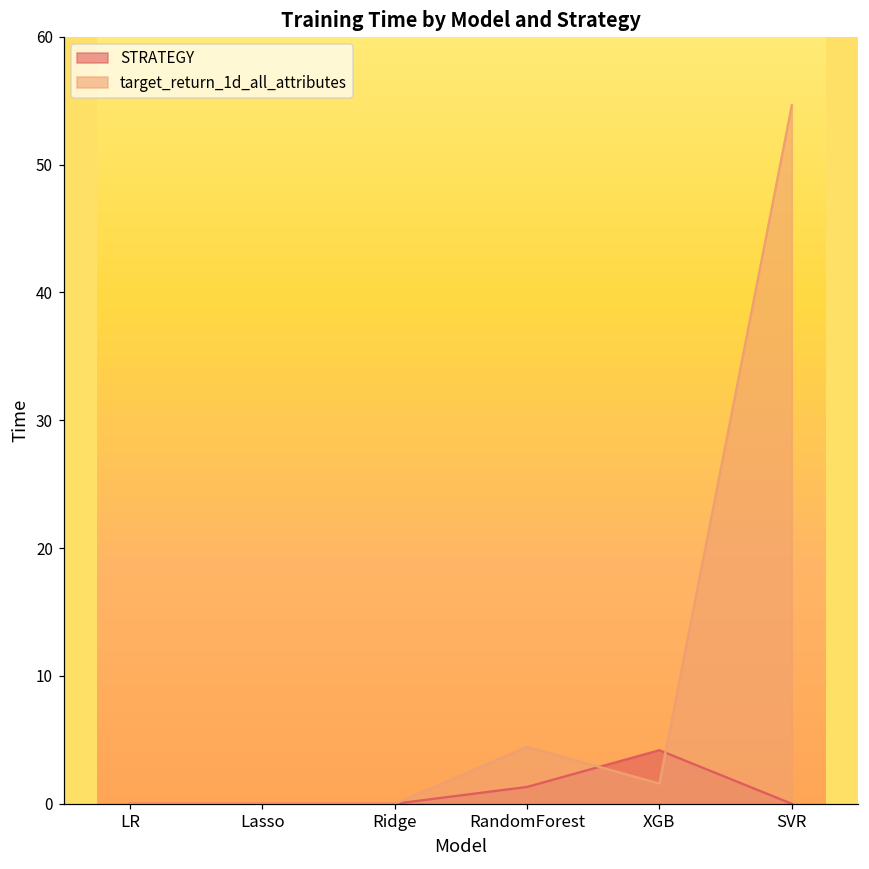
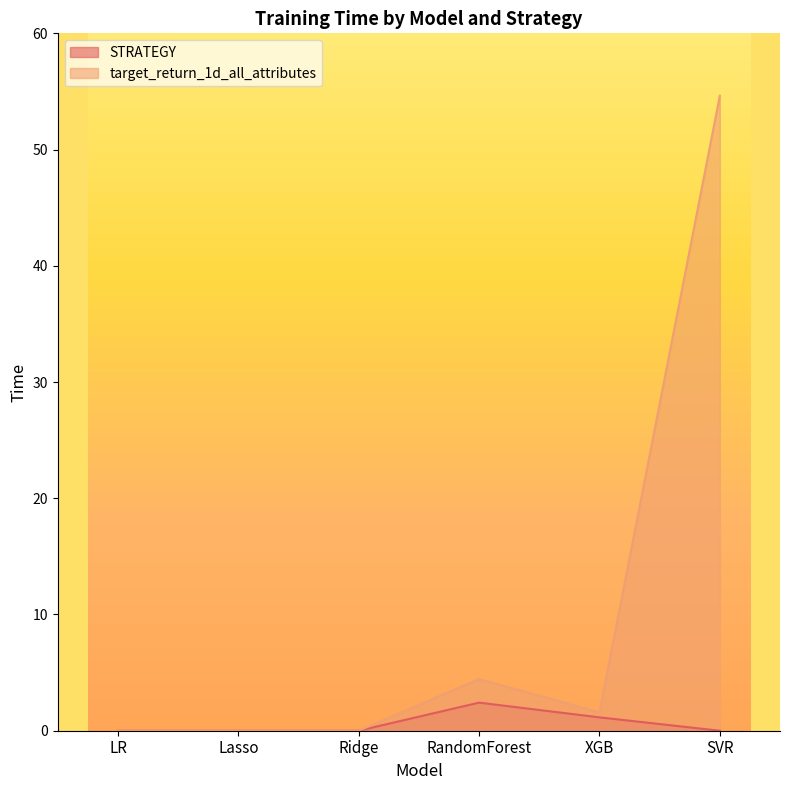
  {
    "STRATEGY": {
-     "RandomForest": 1.3,
-     "XGB": 4.2,
+     "RandomForest": 2.4,
+     "XGB": 1.2,
      "SVR": 0.0
    },
    "target_return_1d_all_attributes": {
      "RandomForest": 4.5,
      "XGB": 1.6,
      "SVR": 54.6
    }
  }
